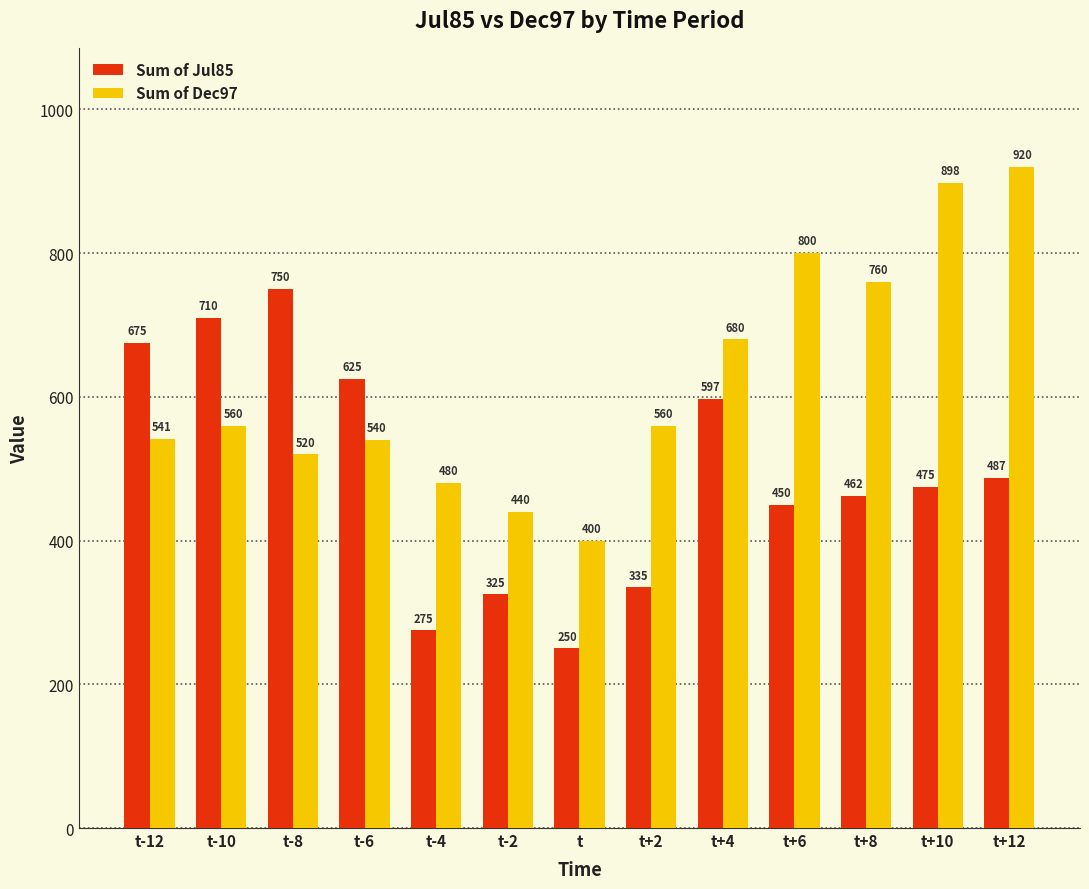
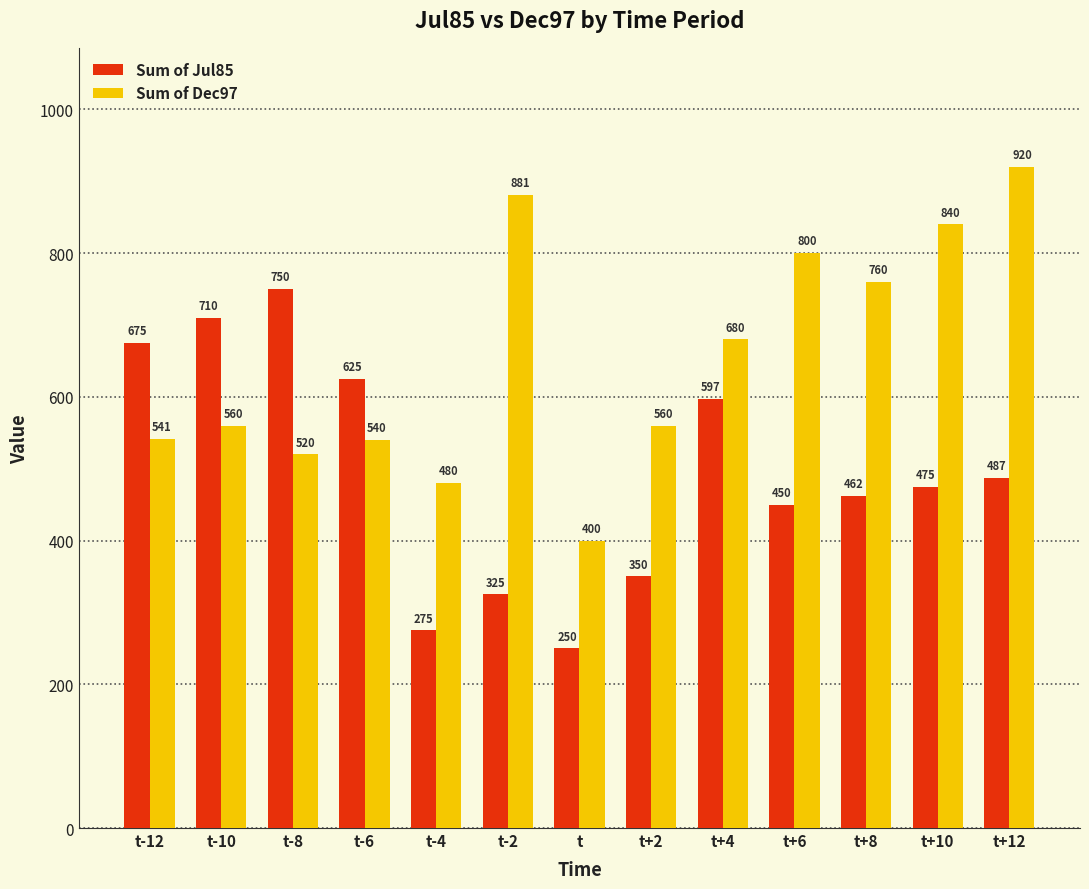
  {
    "Sum of Jul85": {
      "t-12": 675,
      "t-10": 710,
      "t-8": 750,
      "t-6": 625,
      "t-4": 275,
      "t-2": 325,
      "t": 250,
-     "t+2": 335,
+     "t+2": 350,
      "t+4": 597,
      "t+6": 450,
      "t+8": 462,
      "t+10": 475,
      "t+12": 487
    },
    "Sum of Dec97": {
      "t-12": 541,
      "t-10": 560,
      "t-8": 520,
      "t-6": 540,
      "t-4": 480,
-     "t-2": 440,
+     "t-2": 881,
      "t": 400,
      "t+2": 560,
      "t+4": 680,
      "t+6": 800,
      "t+8": 760,
-     "t+10": 898,
+     "t+10": 840,
      "t+12": 920
    }
  }
